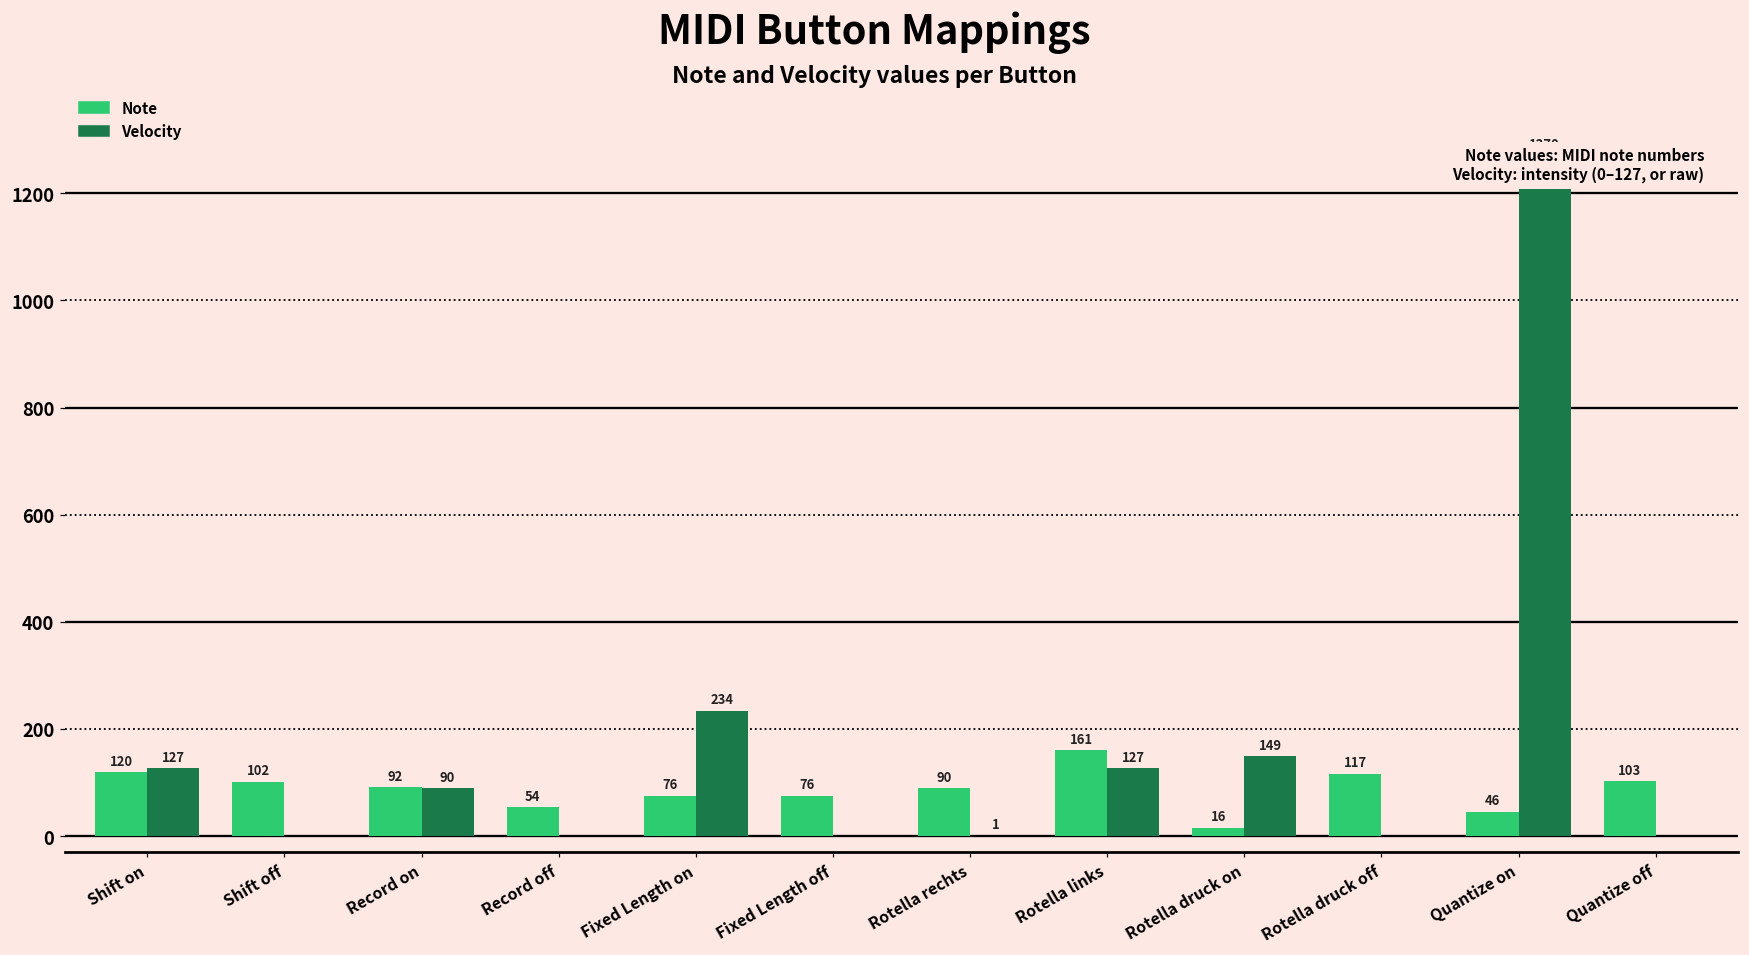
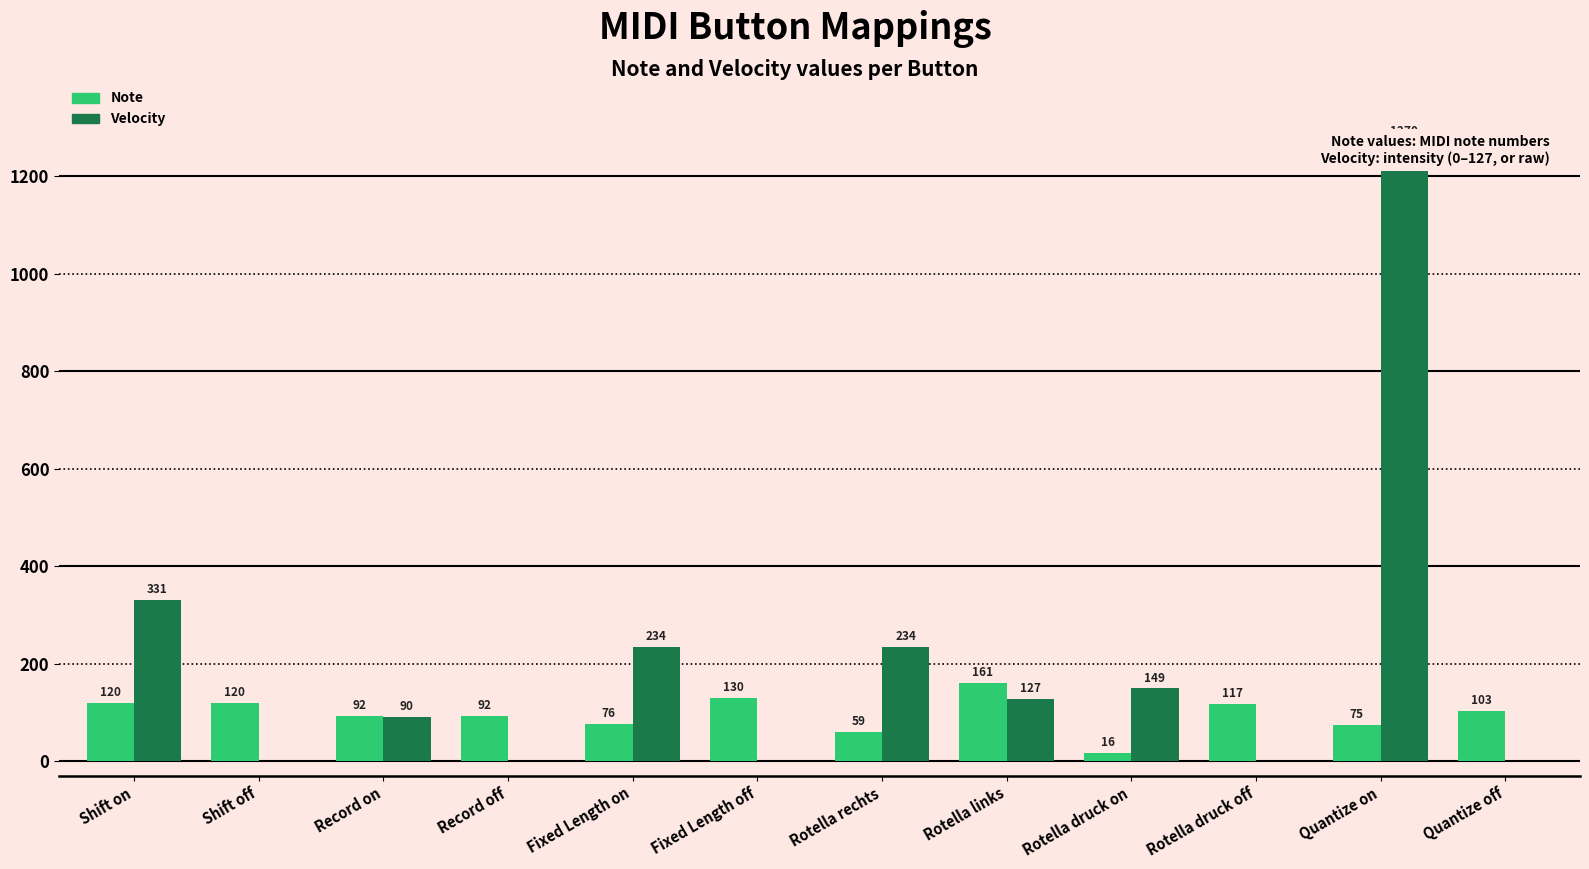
  {
    "Note": {
      "Shift on": 120,
-     "Shift off": 102,
+     "Shift off": 120,
      "Record on": 92,
-     "Record off": 54,
+     "Record off": 92,
      "Fixed Length on": 76,
-     "Fixed Length off": 76,
-     "Rotella rechts": 90,
+     "Fixed Length off": 130,
+     "Rotella rechts": 59,
      "Rotella links": 161,
      "Rotella druck on": 16,
      "Rotella druck off": 117,
-     "Quantize on": 46,
+     "Quantize on": 75,
      "Quantize off": 103
    },
    "Velocity": {
-     "Shift on": 127,
+     "Shift on": 331,
      "Record on": 90,
      "Fixed Length on": 234,
-     "Rotella rechts": 1,
+     "Rotella rechts": 234,
      "Rotella links": 127,
      "Rotella druck on": 149
    }
  }
